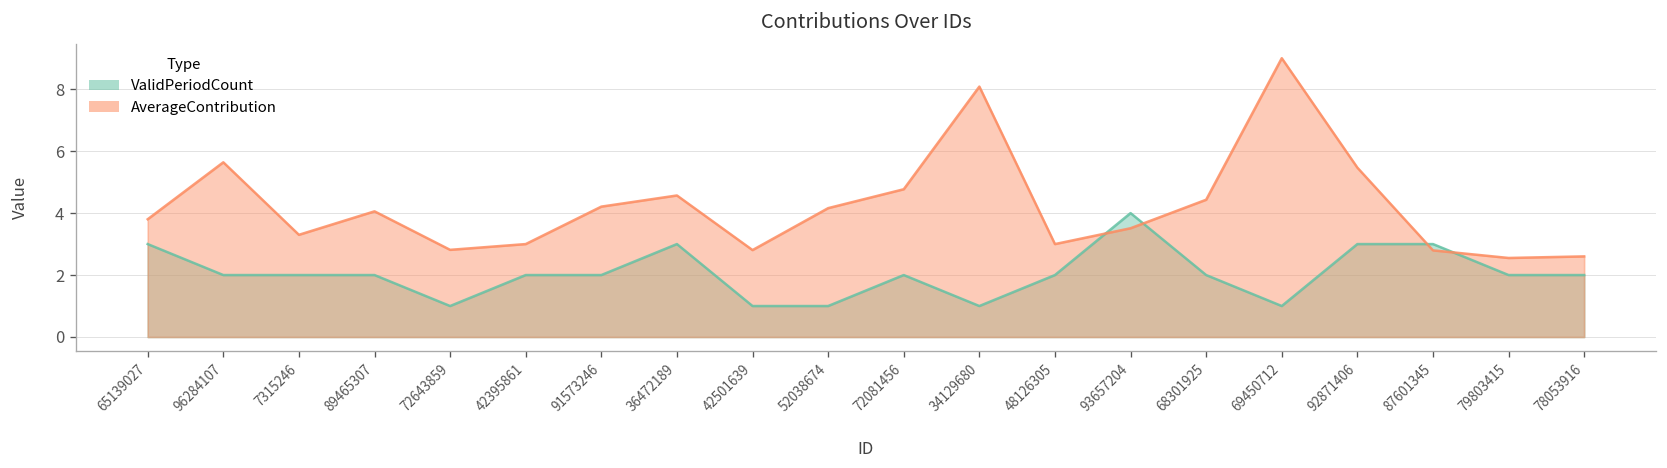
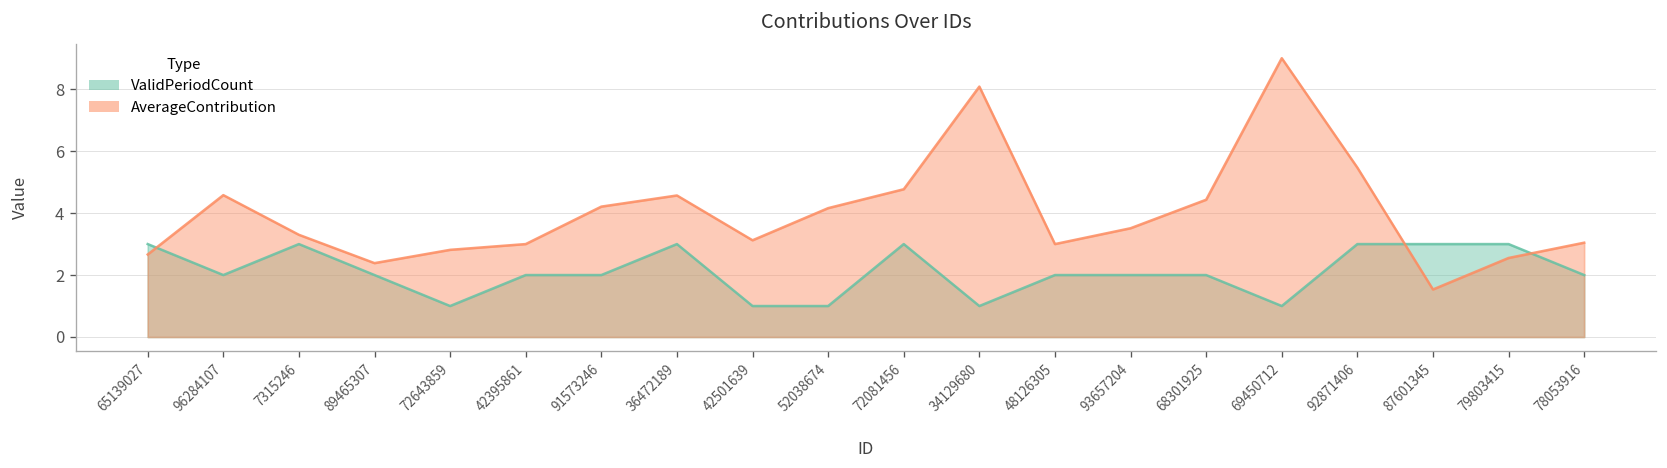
  {
    "ValidPeriodCount": {
      "65139027": 3,
      "96284107": 2,
-     "7315246": 2,
+     "7315246": 3,
      "89465307": 2,
      "72643859": 1,
      "42395861": 2,
      "91573246": 2,
      "36472189": 3,
      "42501639": 1,
      "52038674": 1,
-     "72081456": 2,
+     "72081456": 3,
      "34129680": 1,
      "48126305": 2,
-     "93657204": 4,
+     "93657204": 2,
      "68301925": 2,
      "69450712": 1,
      "92871406": 3,
      "87601345": 3,
-     "79803415": 2,
+     "79803415": 3,
      "78053916": 2
    },
    "AverageContribution": {
-     "65139027": 3.8,
-     "96284107": 5.6,
+     "65139027": 2.7,
+     "96284107": 4.6,
      "7315246": 3.3,
-     "89465307": 4.1,
+     "89465307": 2.4,
      "72643859": 2.8,
      "42395861": 3.0,
      "91573246": 4.2,
      "36472189": 4.6,
-     "42501639": 2.8,
+     "42501639": 3.1,
      "52038674": 4.2,
      "72081456": 4.8,
      "34129680": 8.1,
      "48126305": 3.0,
      "93657204": 3.5,
      "68301925": 4.4,
      "69450712": 9.0,
      "92871406": 5.5,
-     "87601345": 2.8,
+     "87601345": 1.5,
      "79803415": 2.6,
-     "78053916": 2.6
+     "78053916": 3.0
    }
  }
